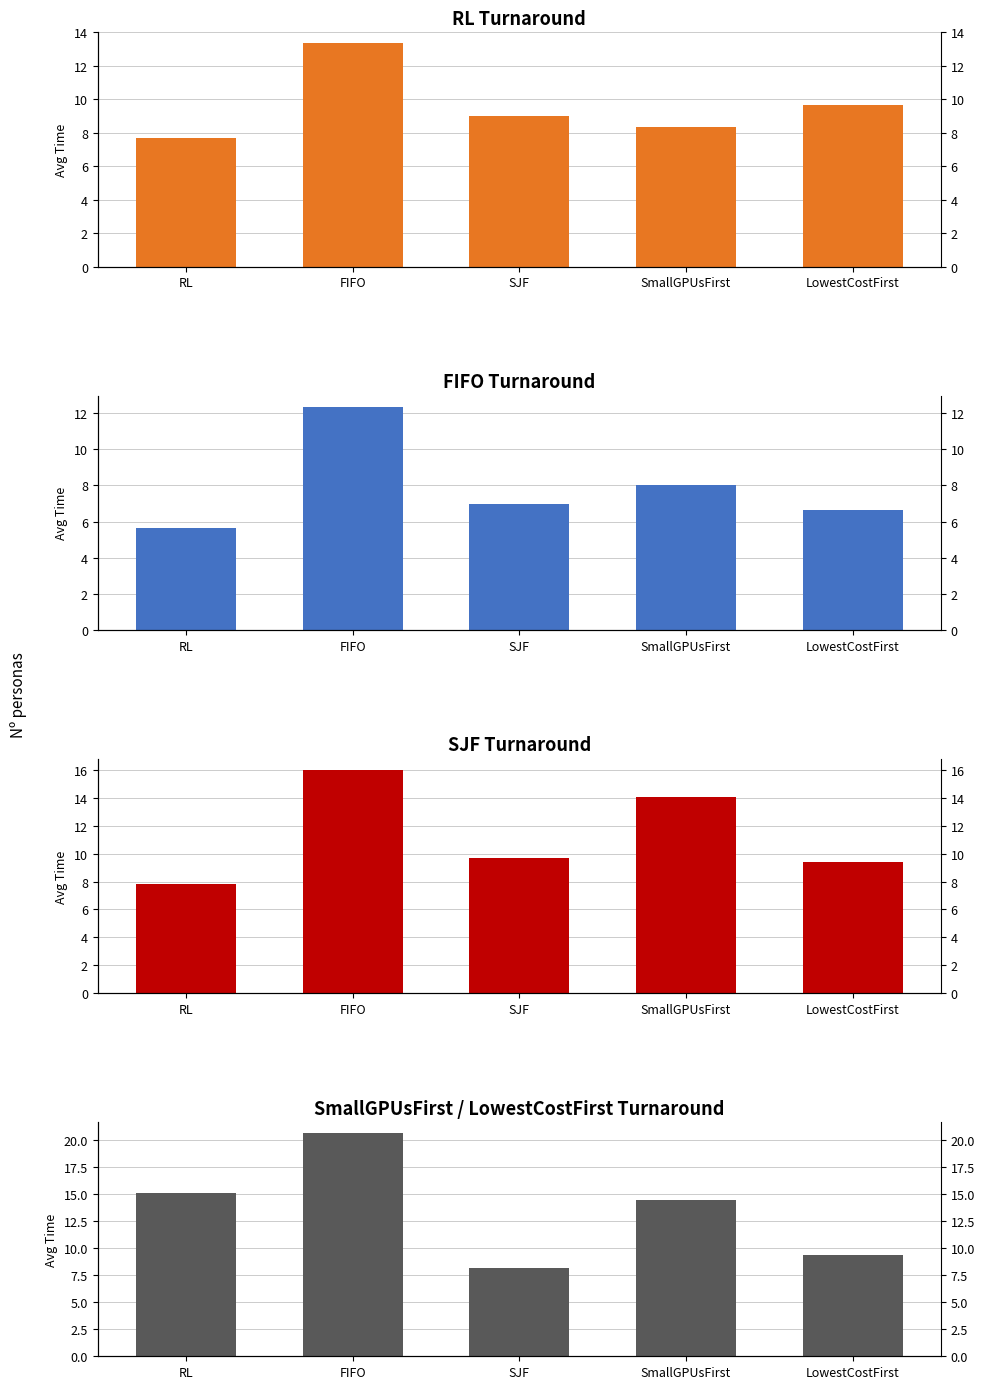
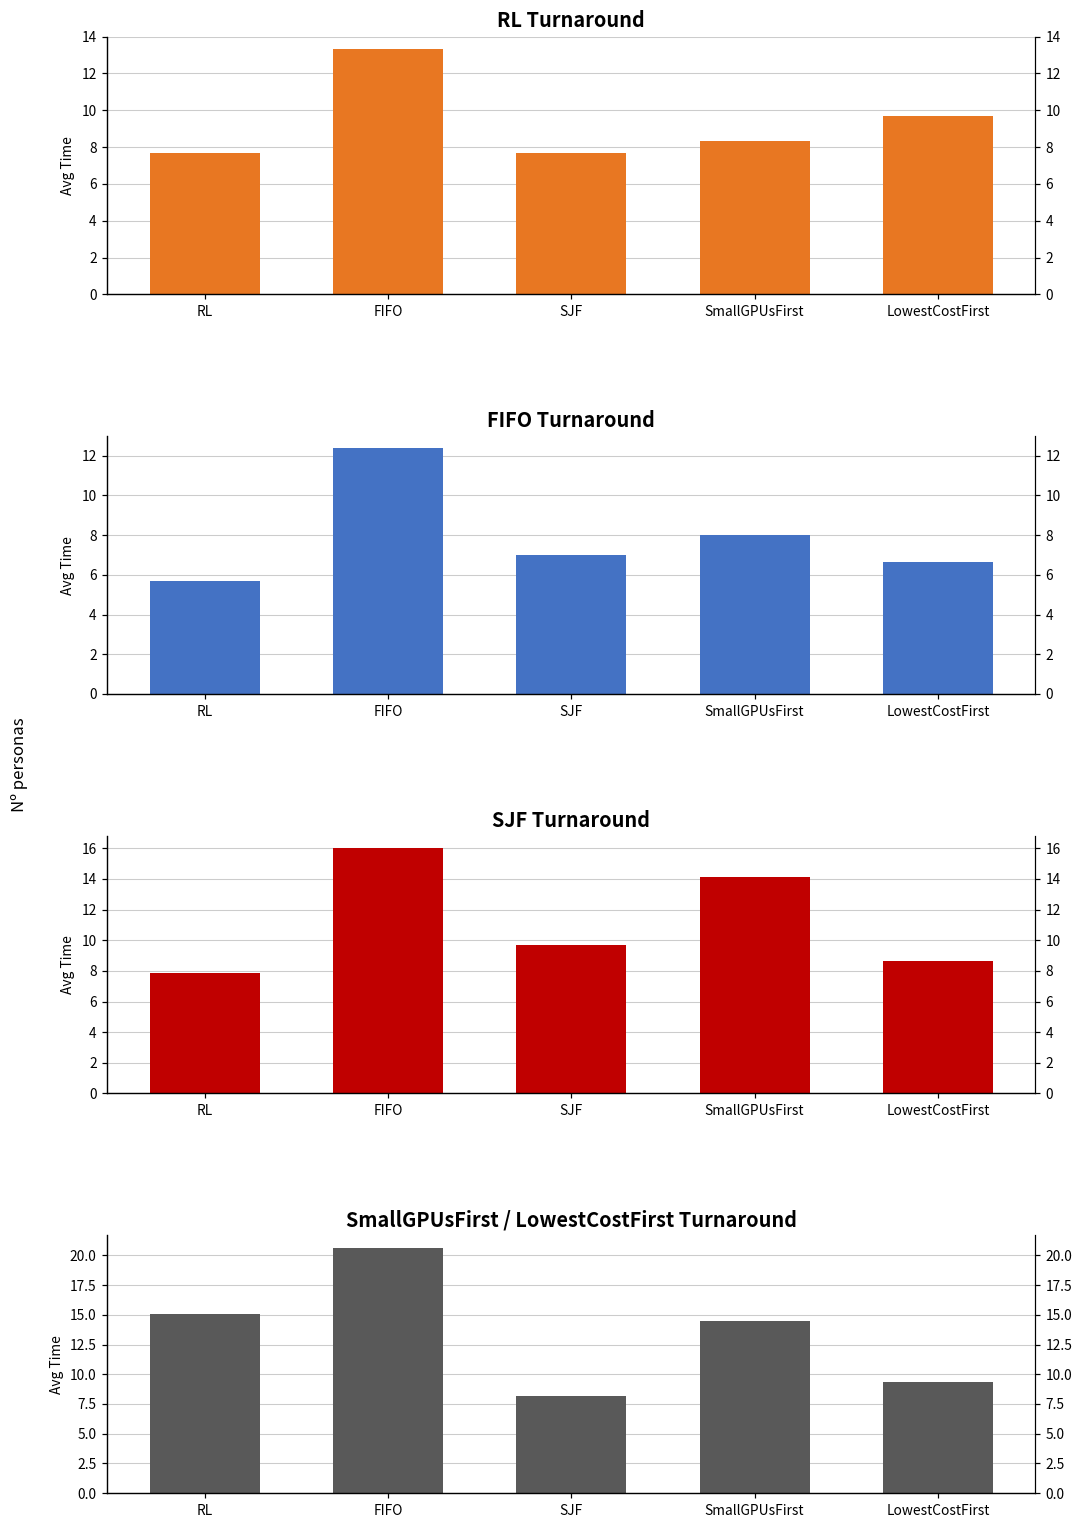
  {
    "RL Turnaround": {
      "RL": 7.7,
      "FIFO": 13.3,
-     "SJF": 9.0,
+     "SJF": 7.7,
      "SmallGPUsFirst": 8.3,
      "LowestCostFirst": 9.7
    },
    "FIFO Turnaround": {
      "RL": 5.7,
      "FIFO": 12.4,
      "SJF": 7.0,
      "SmallGPUsFirst": 8.0,
      "LowestCostFirst": 6.7
    },
    "SJF Turnaround": {
      "RL": 7.8,
      "FIFO": 16.0,
      "SJF": 9.7,
      "SmallGPUsFirst": 14.1,
-     "LowestCostFirst": 9.4
+     "LowestCostFirst": 8.7
    },
    "SmallGPUsFirst / LowestCostFirst Turnaround": {
      "RL": 15.1,
      "FIFO": 20.7,
      "SJF": 8.2,
      "SmallGPUsFirst": 14.5,
      "LowestCostFirst": 9.3
    }
  }
